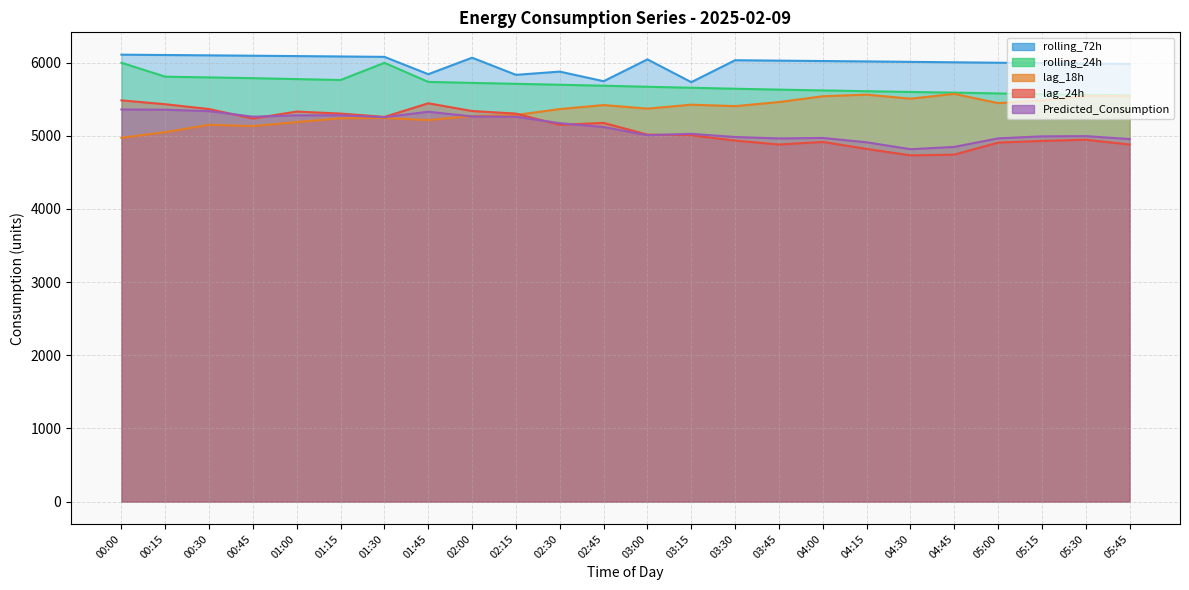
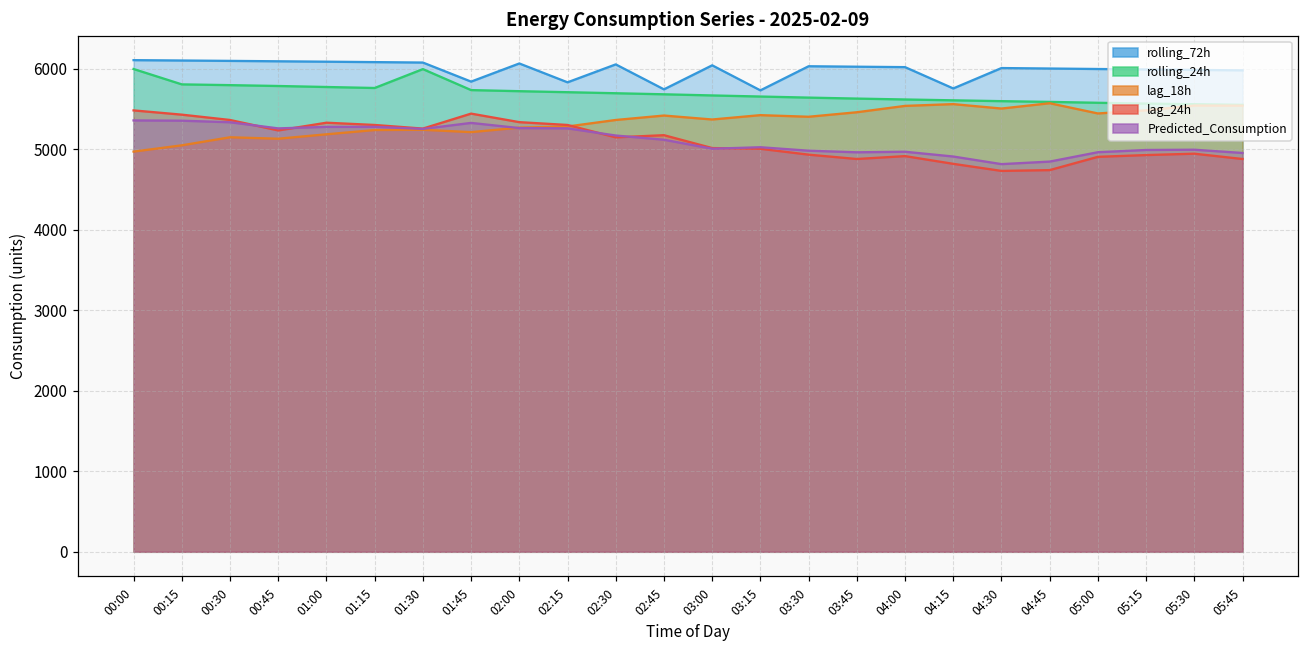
  {
    "rolling_72h": {
      "00:00": 6100,
      "00:15": 6100,
      "00:30": 6100,
      "00:45": 6100,
      "01:00": 6100,
      "01:15": 6100,
      "01:30": 6100,
      "01:45": 5800,
      "02:00": 6100,
      "02:15": 5800,
-     "02:30": 5900,
+     "02:30": 6100,
      "02:45": 5700,
      "03:00": 6000,
      "03:15": 5700,
      "03:30": 6000,
      "03:45": 6000,
      "04:00": 6000,
-     "04:15": 6000,
+     "04:15": 5800,
      "04:30": 6000,
      "04:45": 6000,
      "05:00": 6000
    },
    "rolling_24h": {
      "00:00": 6000,
      "00:15": 5800,
      "00:30": 5800,
      "00:45": 5800,
      "01:00": 5800,
      "01:15": 5800,
      "01:30": 6000,
      "01:45": 5700,
      "02:00": 5700,
      "02:15": 5700,
      "02:30": 5700,
      "02:45": 5700,
      "03:00": 5700,
      "03:15": 5700,
      "03:30": 5600,
      "03:45": 5600,
      "04:00": 5600,
      "04:15": 5600,
      "04:30": 5600,
      "05:00": 5600
    },
    "Predicted_Consumption": {
      "00:00": 5400,
      "00:15": 5400,
      "01:00": 5300,
      "01:45": 5300,
      "02:45": 5100,
      "03:30": 5000,
      "03:45": 5000,
      "04:00": 5000,
      "04:15": 4900,
      "04:30": 4800,
      "04:45": 4800,
      "05:00": 5000,
      "05:15": 5000,
      "05:30": 5000,
      "05:45": 5000
    }
  }
